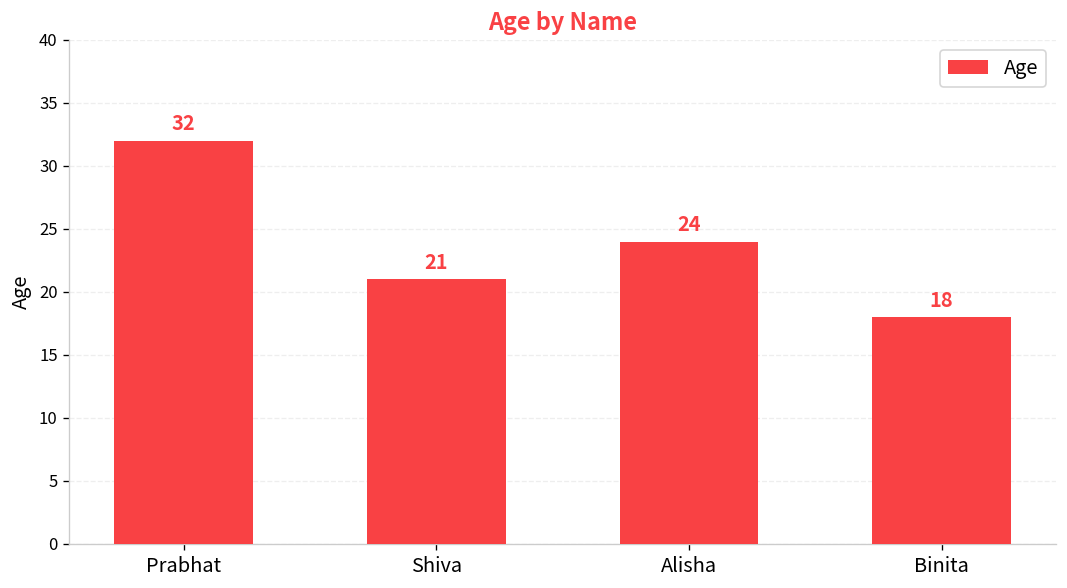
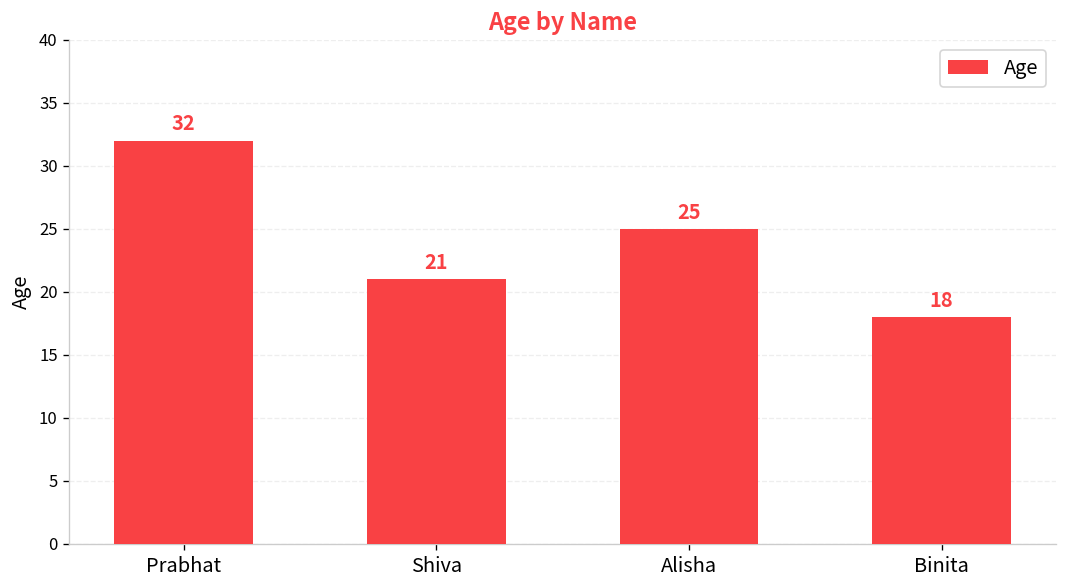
  {
    "Prabhat": 32,
    "Shiva": 21,
-   "Alisha": 24,
+   "Alisha": 25,
    "Binita": 18
  }
